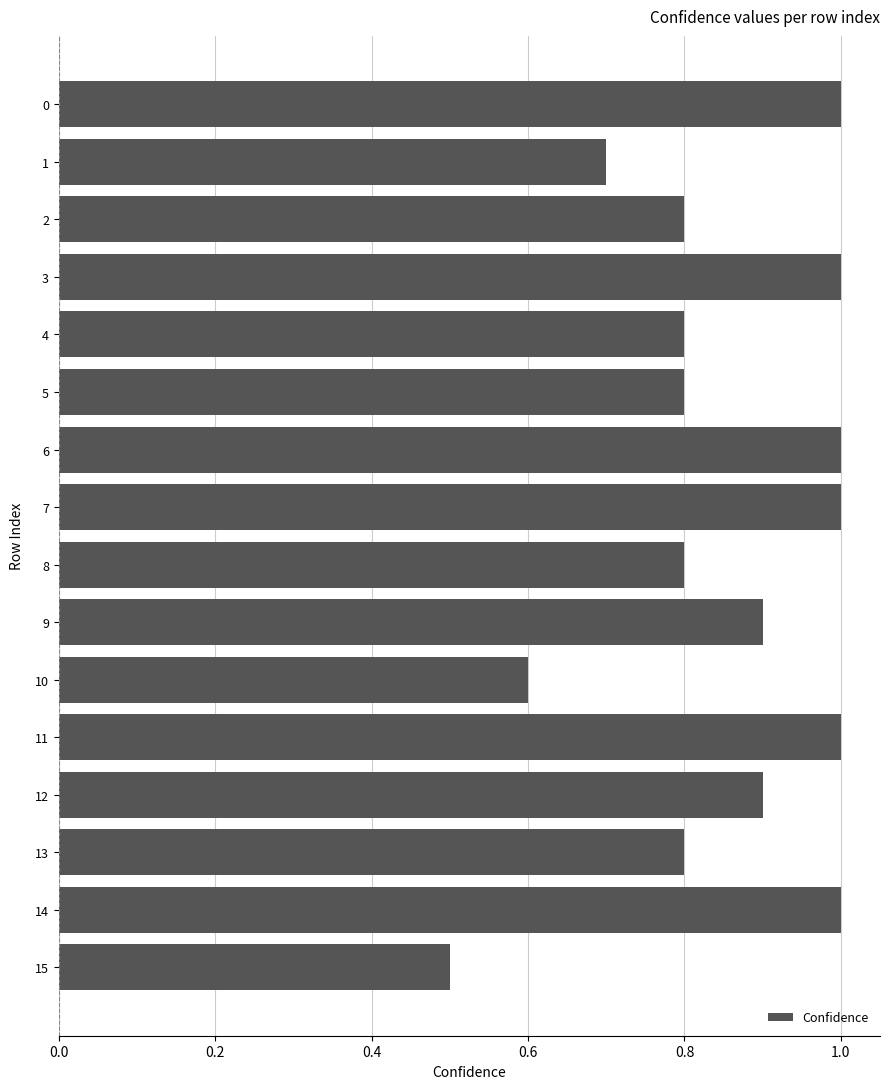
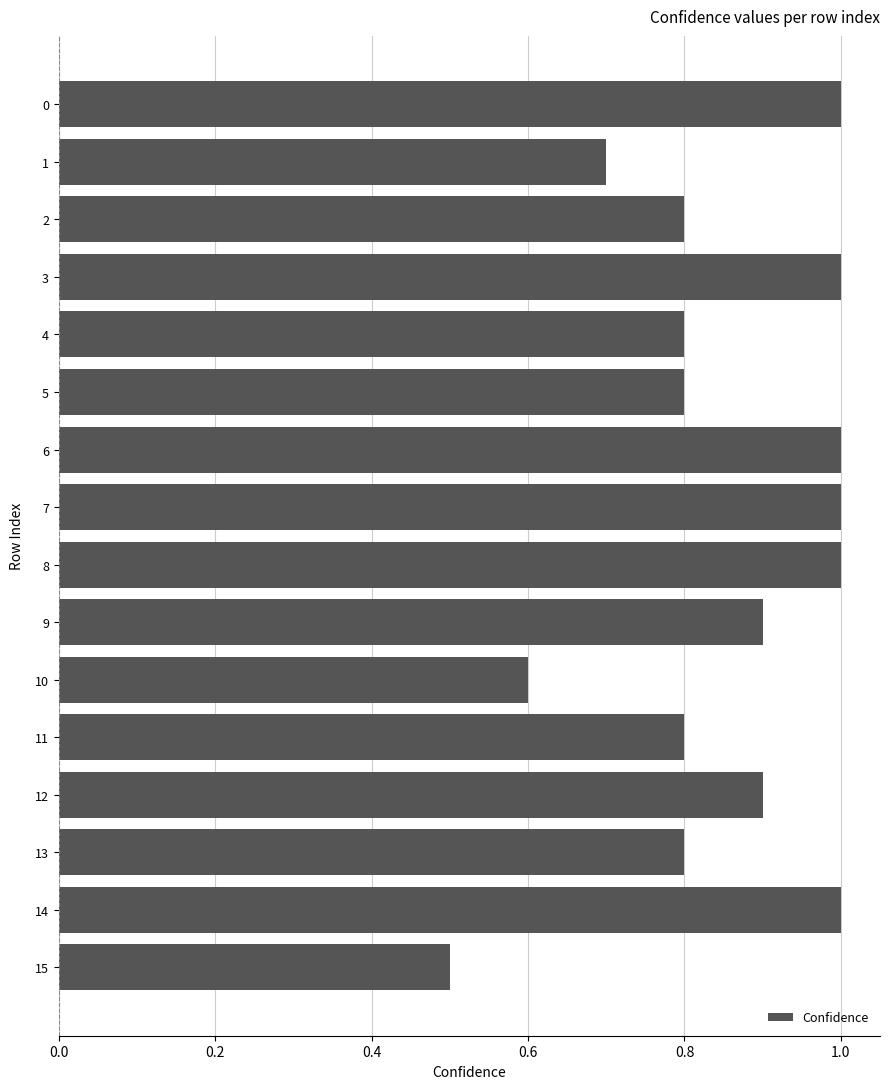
  {
    "0": 1.0,
    "1": 0.7,
    "2": 0.8,
    "3": 1.0,
    "4": 0.8,
    "5": 0.8,
    "6": 1.0,
    "7": 1.0,
-   "8": 0.8,
+   "8": 1.0,
    "9": 0.9,
    "10": 0.6,
-   "11": 1.0,
+   "11": 0.8,
    "12": 0.9,
    "13": 0.8,
    "14": 1.0,
    "15": 0.5
  }
